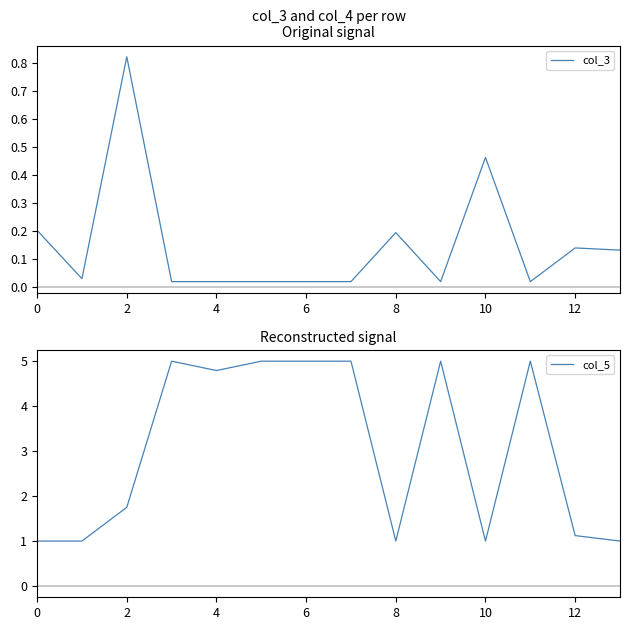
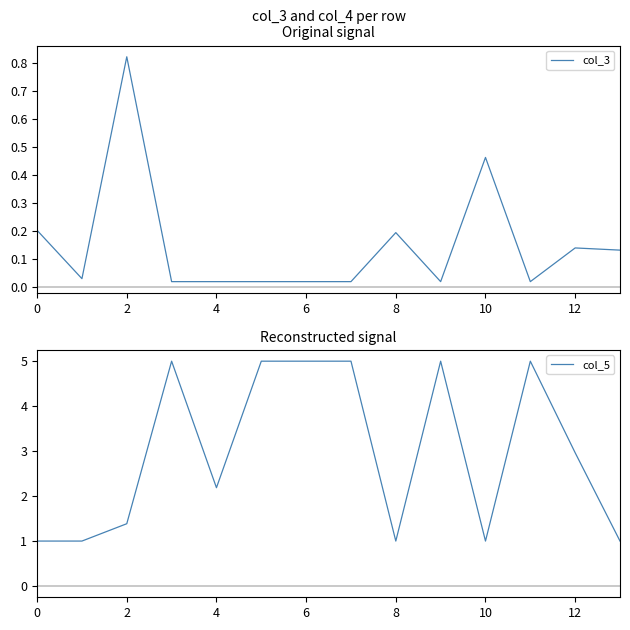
  {
    "col_3 and col_4 per row Original signal": {
      "0": 0.20,
      "2": 0.82,
      "4": 0.02,
      "6": 0.02,
      "8": 0.20,
      "10": 0.46,
      "12": 0.14
    },
    "Reconstructed signal": {
      "0": 1.0,
-     "2": 1.7,
-     "4": 4.8,
+     "2": 1.4,
+     "4": 2.2,
      "6": 5.0,
      "8": 1.0,
      "10": 1.0,
-     "12": 1.1
+     "12": 3.0
    }
  }
